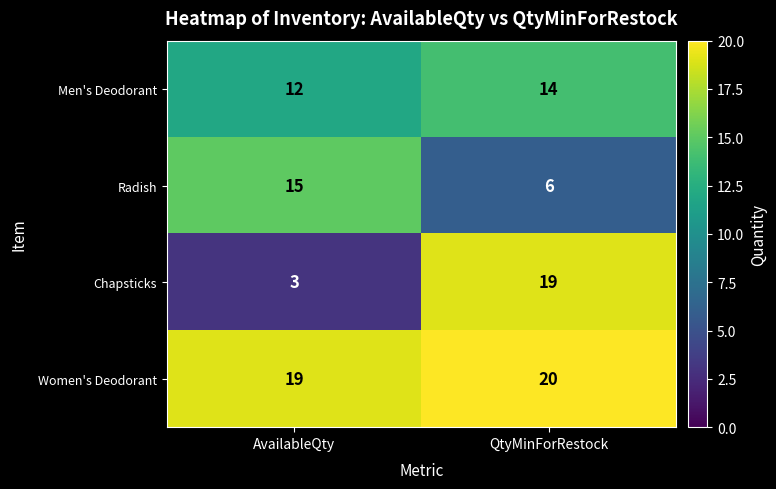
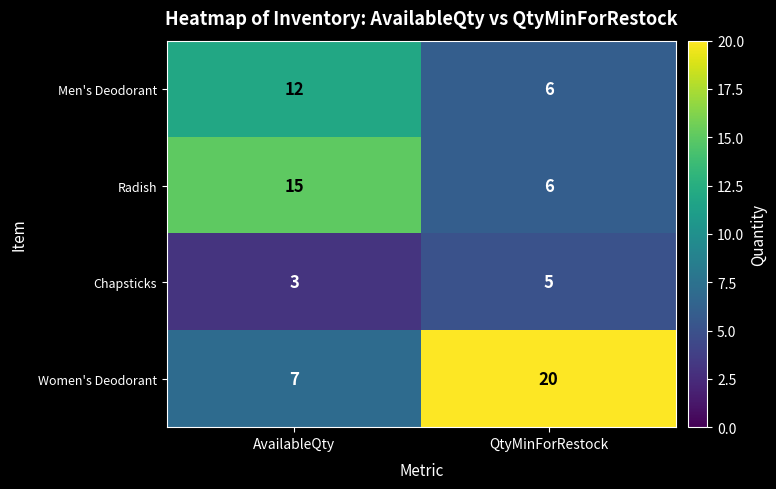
  {
    "Men's Deodorant": {
      "AvailableQty": 12,
-     "QtyMinForRestock": 14
+     "QtyMinForRestock": 6
    },
    "Radish": {
      "AvailableQty": 15,
      "QtyMinForRestock": 6
    },
    "Chapsticks": {
      "AvailableQty": 3,
-     "QtyMinForRestock": 19
+     "QtyMinForRestock": 5
    },
    "Women's Deodorant": {
-     "AvailableQty": 19,
+     "AvailableQty": 7,
      "QtyMinForRestock": 20
    }
  }
